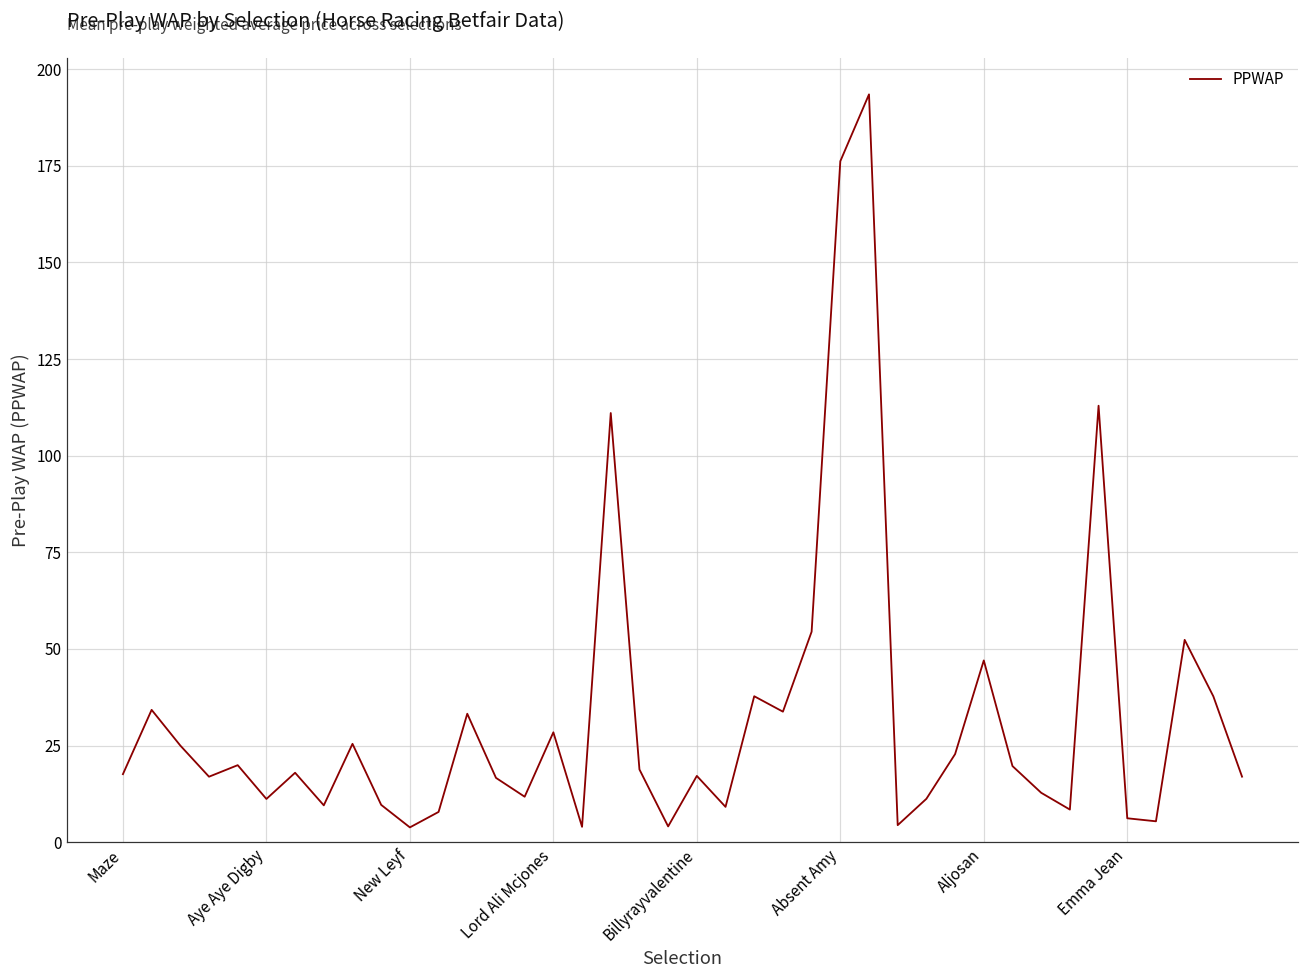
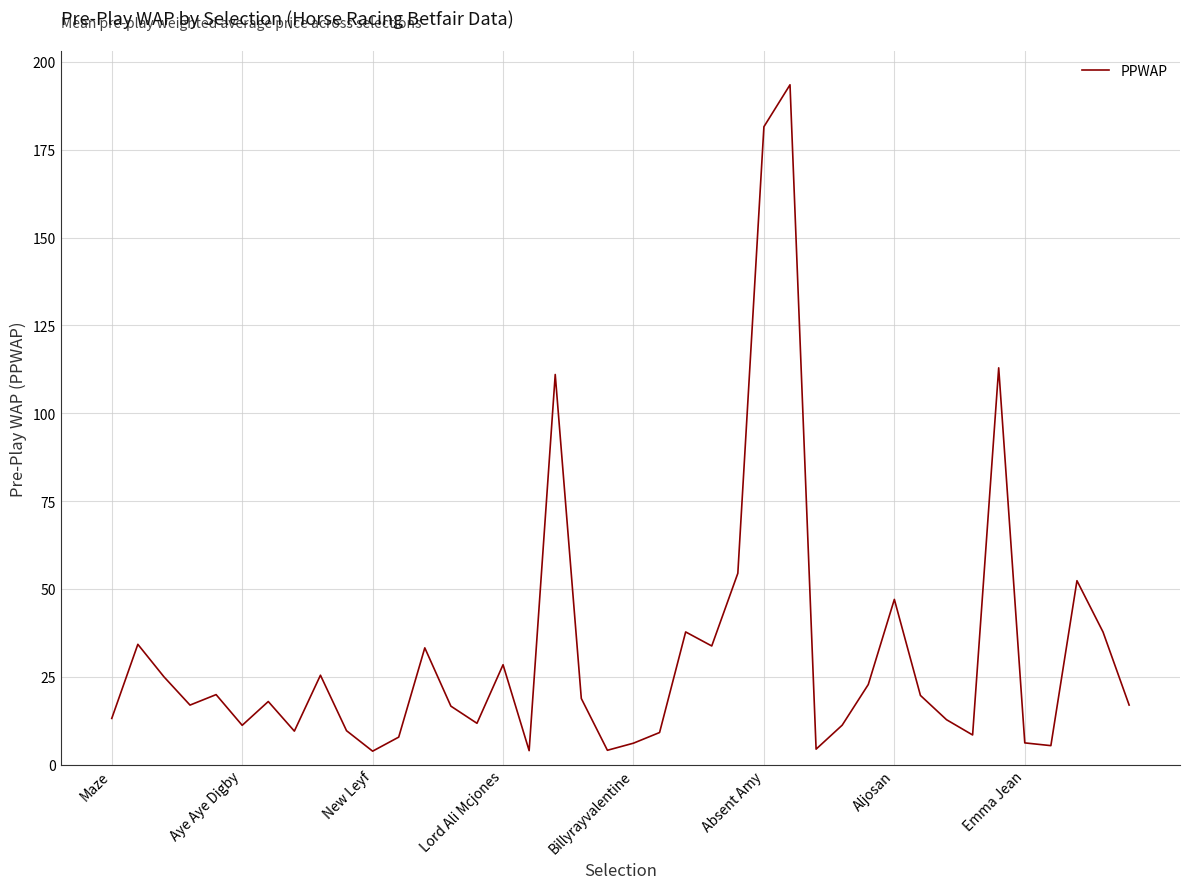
  {
-   "Maze": 18,
+   "Maze": 13,
    "Aye Aye Digby": 11,
    "New Leyf": 4,
    "Lord Ali Mcjones": 28,
-   "Billyrayvalentine": 17,
-   "Absent Amy": 176,
+   "Billyrayvalentine": 6,
+   "Absent Amy": 182,
    "Aljosan": 47,
    "Emma Jean": 6
  }
